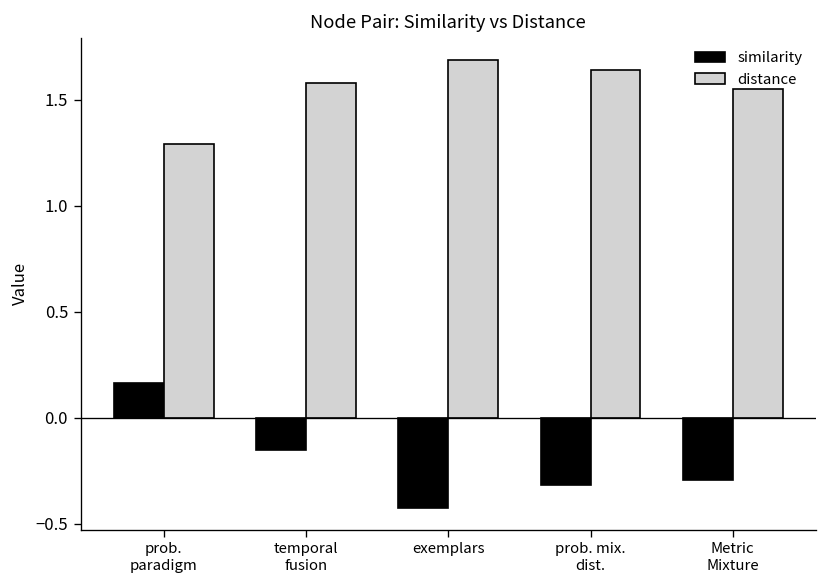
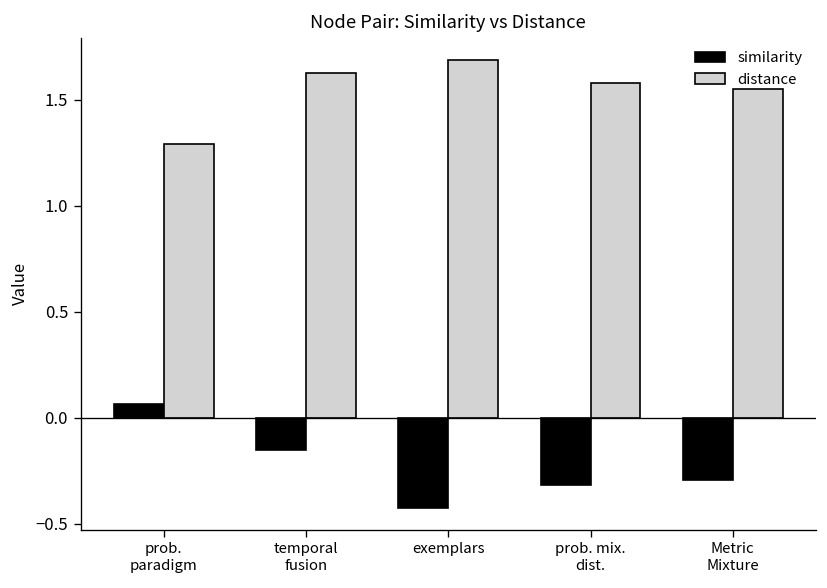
  {
    "similarity": {
-     "prob. paradigm": 0.16,
+     "prob. paradigm": 0.07,
      "temporal fusion": -0.15,
      "exemplars": -0.42,
      "prob. mix. dist.": -0.32,
      "Metric Mixture": -0.29
    },
    "distance": {
      "prob. paradigm": 1.29,
-     "temporal fusion": 1.58,
+     "temporal fusion": 1.62,
      "exemplars": 1.69,
-     "prob. mix. dist.": 1.64,
+     "prob. mix. dist.": 1.58,
      "Metric Mixture": 1.55
    }
  }
